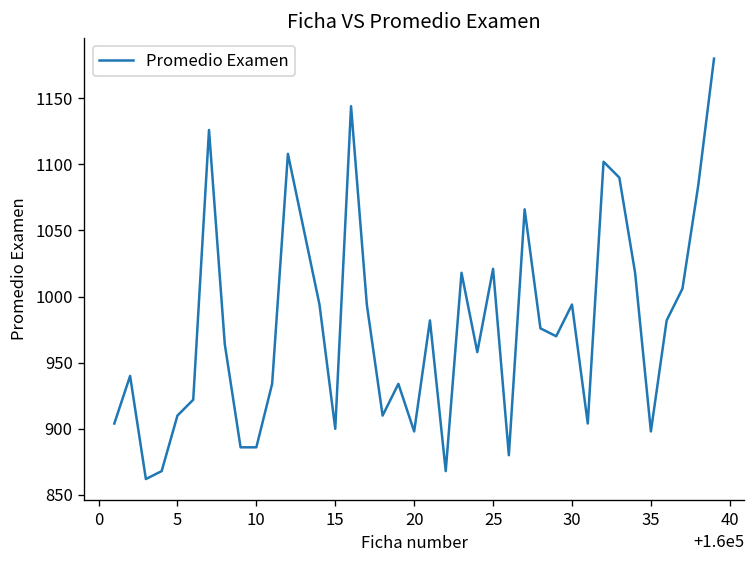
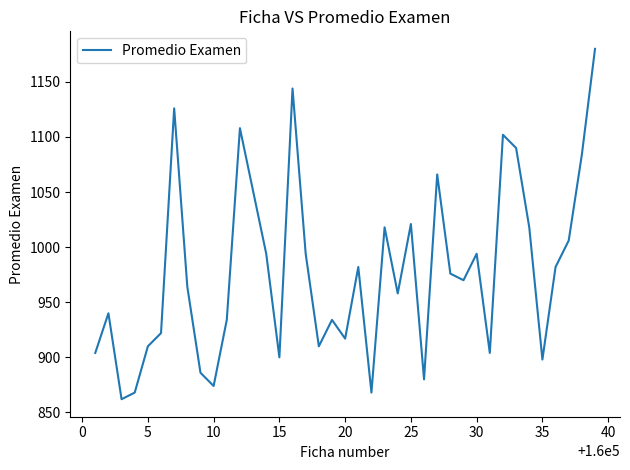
  {
    "5": 910,
-   "10": 886,
+   "10": 874,
    "15": 900,
-   "20": 898,
+   "20": 917,
    "25": 1021,
    "30": 994,
    "35": 898
  }
